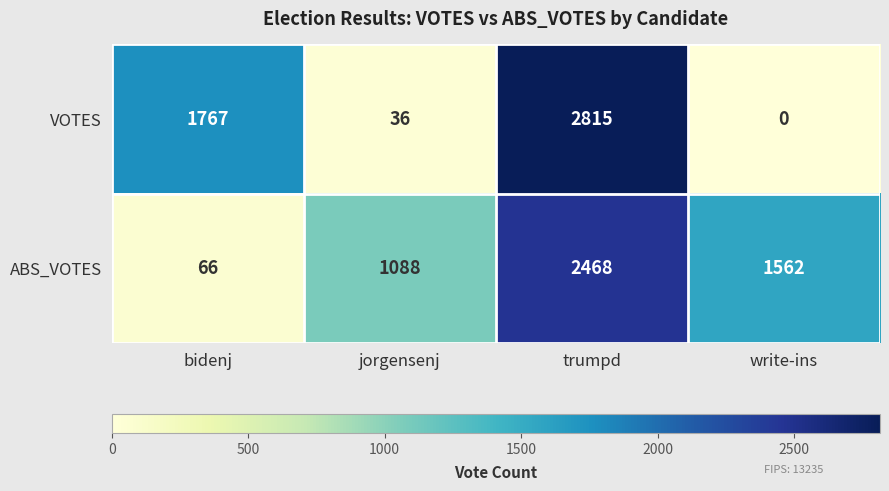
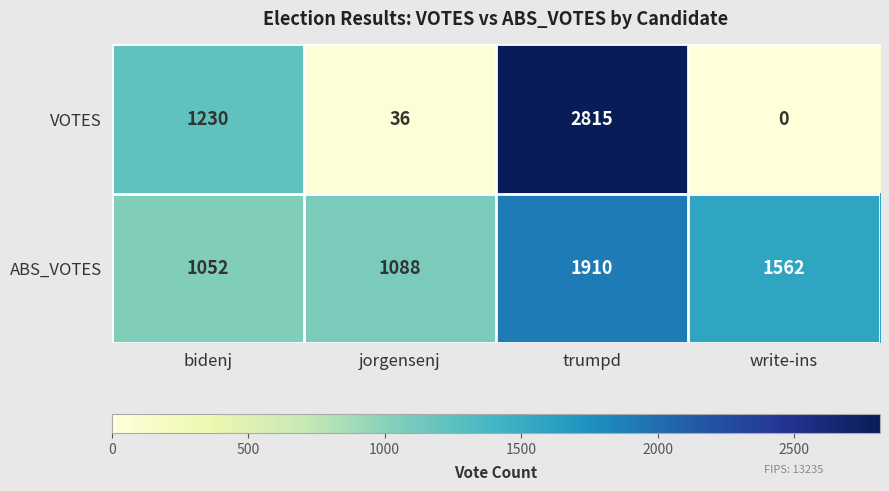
  {
    "VOTES": {
-     "bidenj": 1767,
+     "bidenj": 1230,
      "jorgensenj": 36,
      "trumpd": 2815,
      "write-ins": 0
    },
    "ABS_VOTES": {
-     "bidenj": 66,
+     "bidenj": 1052,
      "jorgensenj": 1088,
-     "trumpd": 2468,
+     "trumpd": 1910,
      "write-ins": 1562
    }
  }
